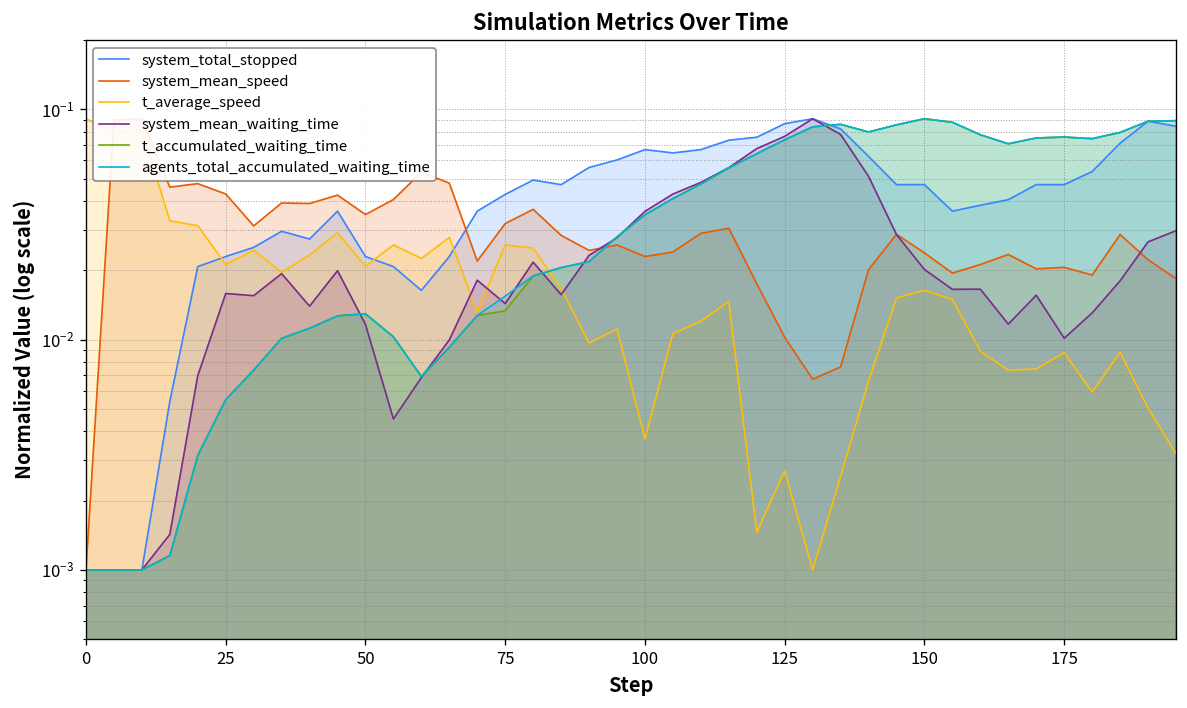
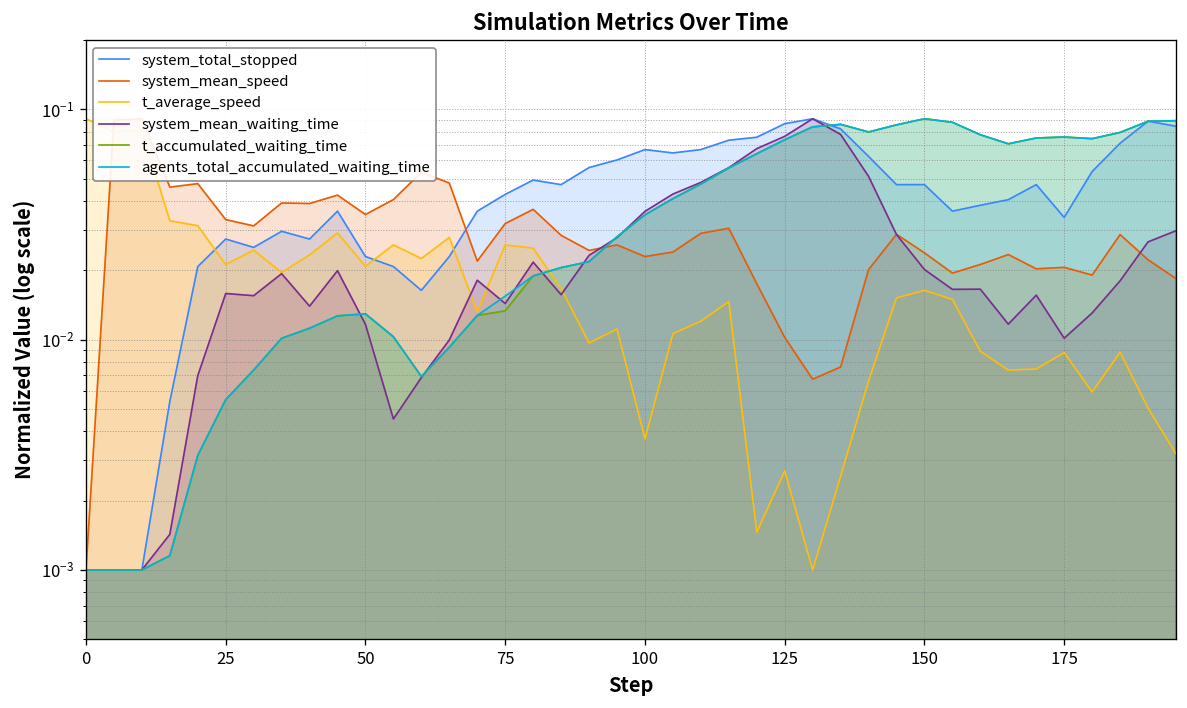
  {
    "system_total_stopped": {
-     "25": 0.023,
+     "25": 0.027,
      "50": 0.023,
      "75": 0.043,
      "100": 0.067,
      "125": 0.09,
      "150": 0.047,
-     "175": 0.047
+     "175": 0.034
    },
    "system_mean_speed": {
-     "25": 0.043,
+     "25": 0.033,
      "50": 0.035,
      "75": 0.032,
      "100": 0.023,
      "125": 0.010,
      "150": 0.024,
      "175": 0.021
    },
    "t_average_speed": {
      "0": 0.09,
      "25": 0.021,
      "50": 0.021,
      "75": 0.026,
      "100": 0.0037,
      "125": 0.0027,
      "150": 0.016,
      "175": 0.009
    },
    "system_mean_waiting_time": {
      "25": 0.016,
      "50": 0.012,
      "75": 0.014,
      "100": 0.036,
      "125": 0.076,
      "150": 0.020,
      "175": 0.010
    },
    "t_accumulated_waiting_time": {
      "75": 0.013
    },
    "agents_total_accumulated_waiting_time": {
      "75": 0.015
    }
  }
